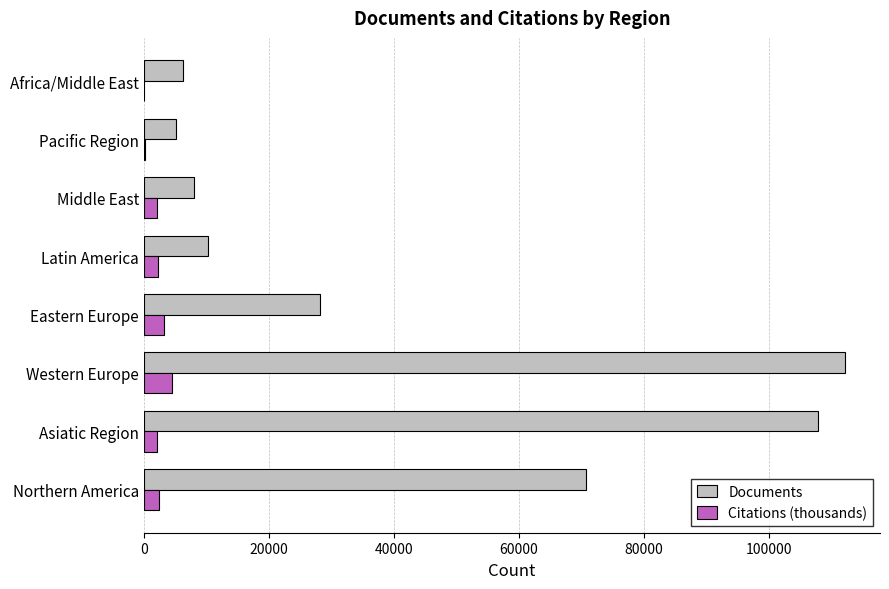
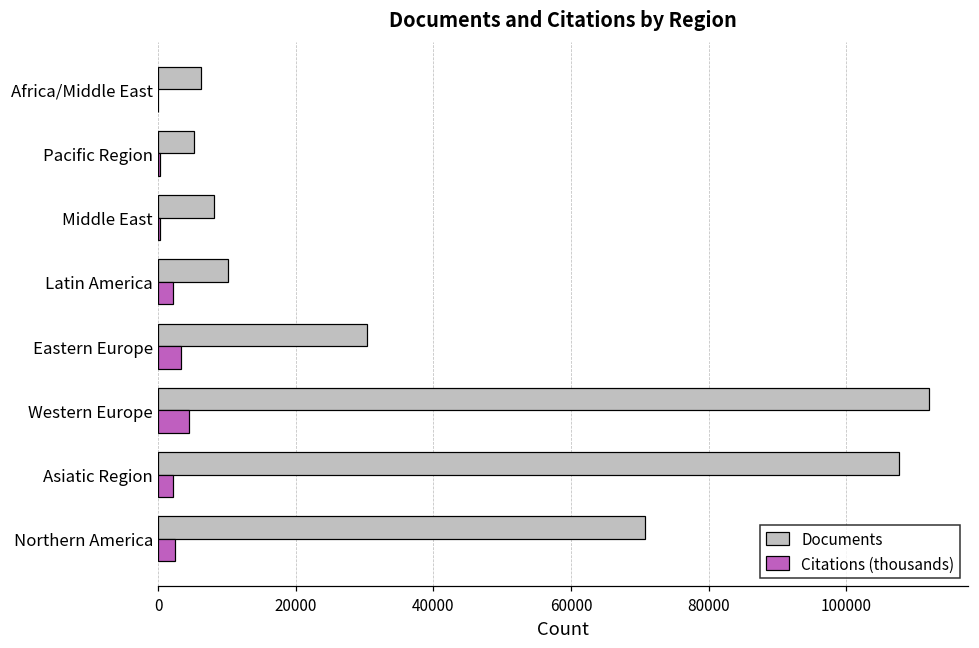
  {
    "Documents": {
      "Africa/Middle East": 6000,
      "Pacific Region": 5000,
      "Middle East": 8000,
      "Latin America": 10000,
-     "Eastern Europe": 28000,
+     "Eastern Europe": 30000,
      "Western Europe": 112000,
      "Asiatic Region": 108000,
      "Northern America": 71000
    },
    "Citations (thousands)": {
-     "Middle East": 2000,
+     "Middle East": 0,
      "Latin America": 2000,
      "Eastern Europe": 3000,
      "Western Europe": 4000,
      "Asiatic Region": 2000,
      "Northern America": 2000
    }
  }
